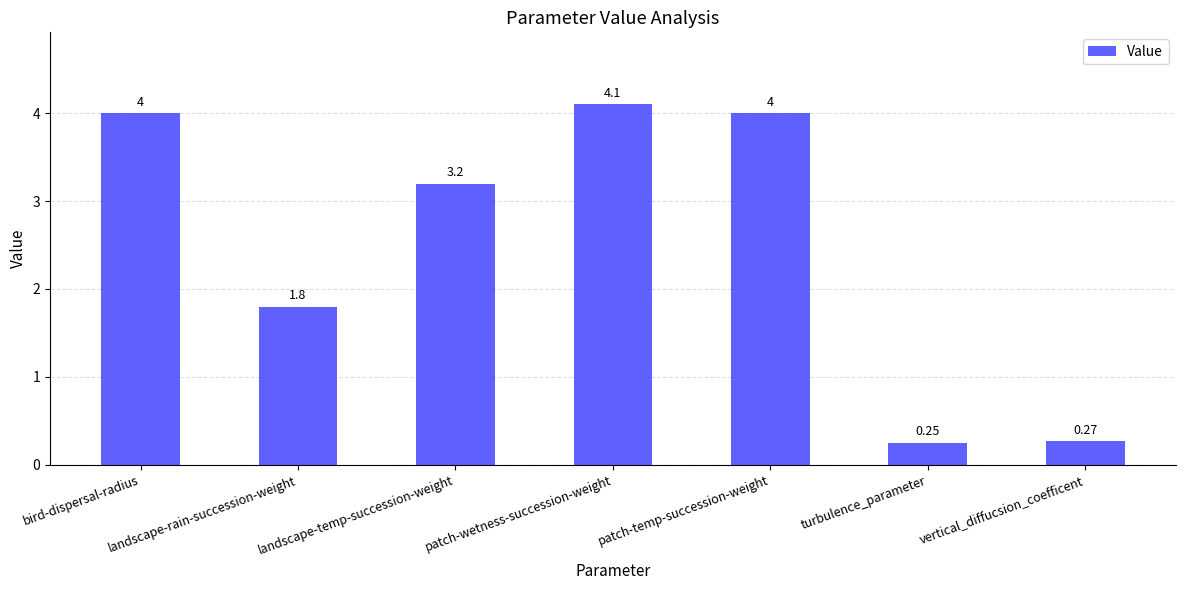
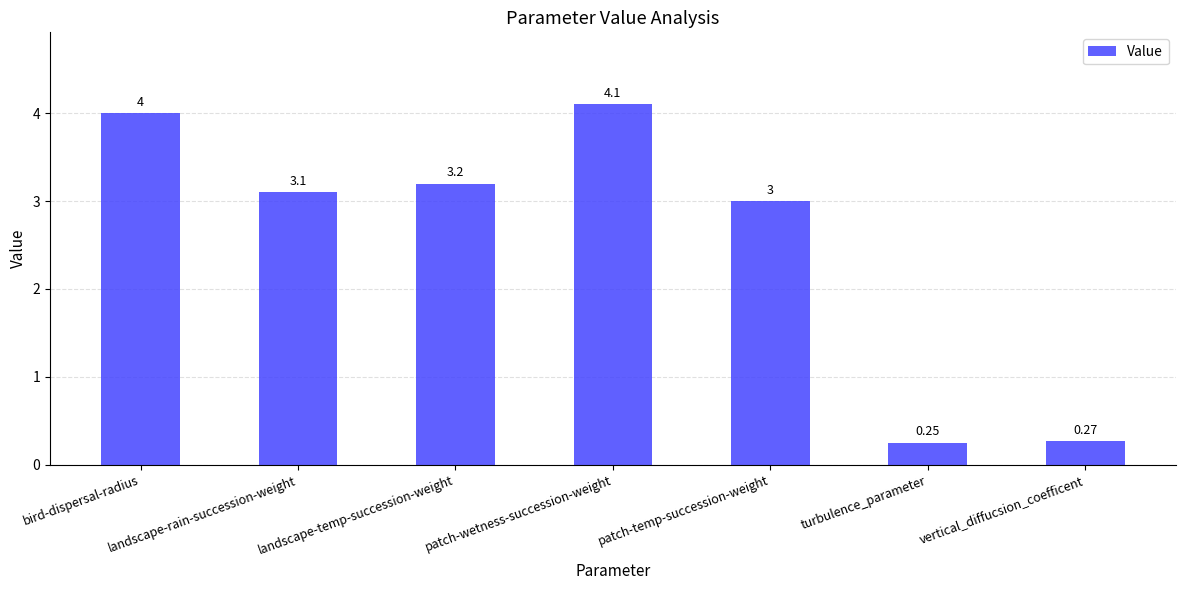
  {
    "bird-dispersal-radius": 4,
-   "landscape-rain-succession-weight": 1.8,
+   "landscape-rain-succession-weight": 3.1,
    "landscape-temp-succession-weight": 3.2,
    "patch-wetness-succession-weight": 4.1,
-   "patch-temp-succession-weight": 4,
+   "patch-temp-succession-weight": 3,
    "turbulence_parameter": 0.25,
    "vertical_diffucsion_coefficent": 0.27
  }
